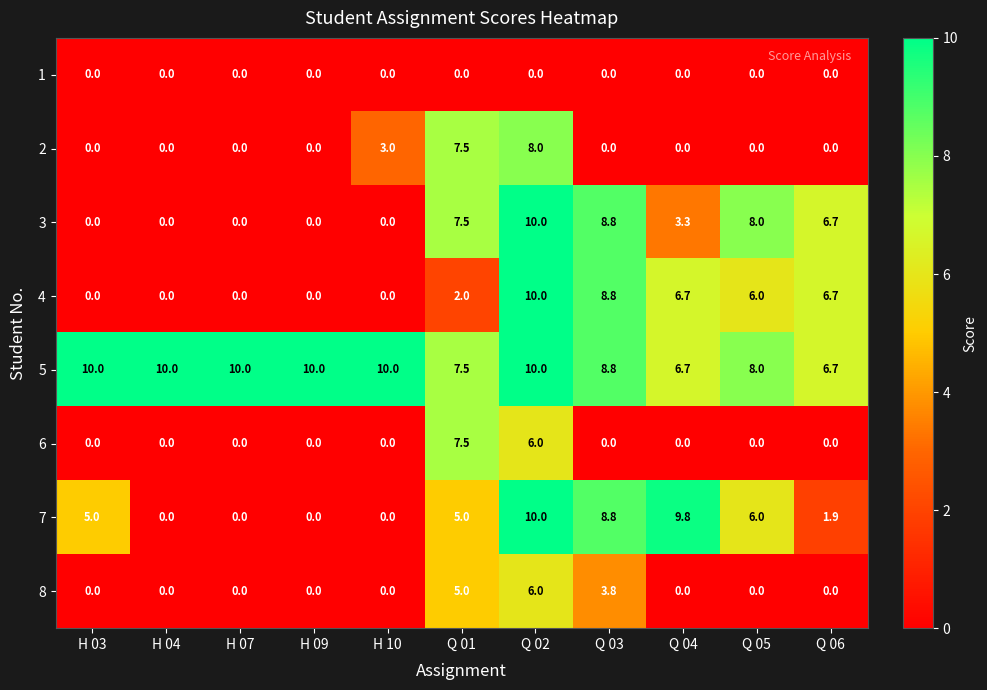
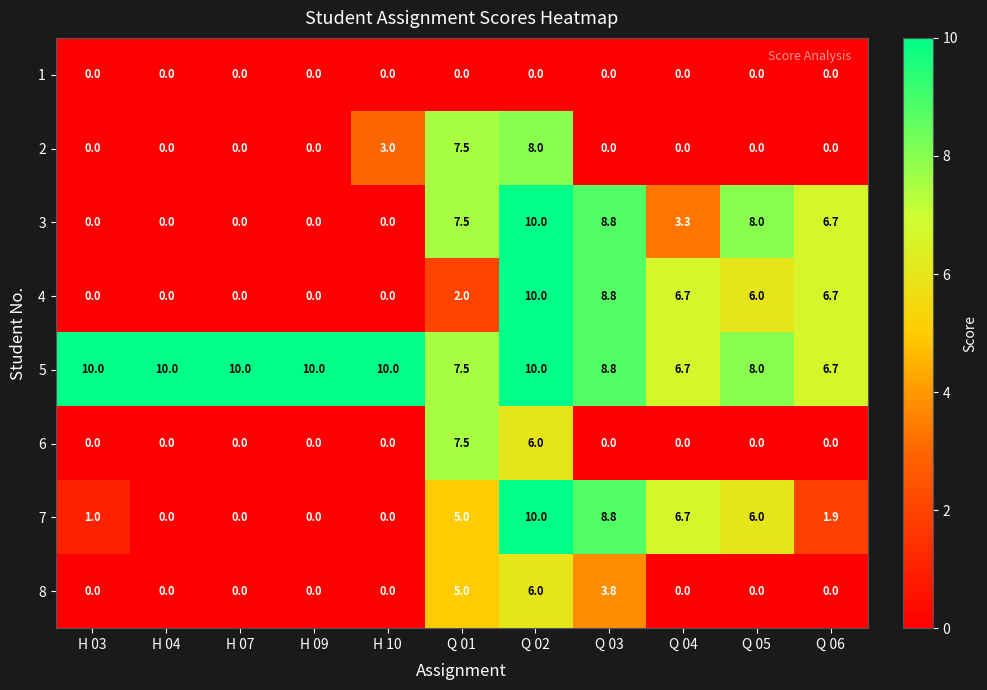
  {
    "1": {
      "H 03": 0.0,
      "H 04": 0.0,
      "H 07": 0.0,
      "H 09": 0.0,
      "H 10": 0.0,
      "Q 01": 0.0,
      "Q 02": 0.0,
      "Q 03": 0.0,
      "Q 04": 0.0,
      "Q 05": 0.0
    },
    "2": {
      "H 03": 0.0,
      "H 04": 0.0,
      "H 07": 0.0,
      "H 09": 0.0,
      "H 10": 3.0,
      "Q 01": 7.5,
      "Q 02": 8.0,
      "Q 03": 0.0,
      "Q 04": 0.0,
      "Q 05": 0.0,
      "Q 06": 0.0
    },
    "3": {
      "H 03": 0.0,
      "H 04": 0.0,
      "H 07": 0.0,
      "H 09": 0.0,
      "H 10": 0.0,
      "Q 01": 7.5,
      "Q 02": 10.0,
      "Q 03": 8.8,
      "Q 04": 3.3,
      "Q 05": 8.0,
      "Q 06": 6.7
    },
    "4": {
      "H 03": 0.0,
      "H 04": 0.0,
      "H 07": 0.0,
      "H 09": 0.0,
      "H 10": 0.0,
      "Q 01": 2.0,
      "Q 02": 10.0,
      "Q 03": 8.8,
      "Q 04": 6.7,
      "Q 05": 6.0,
      "Q 06": 6.7
    },
    "5": {
      "H 03": 10.0,
      "H 04": 10.0,
      "H 07": 10.0,
      "H 09": 10.0,
      "H 10": 10.0,
      "Q 01": 7.5,
      "Q 02": 10.0,
      "Q 03": 8.8,
      "Q 04": 6.7,
      "Q 05": 8.0,
      "Q 06": 6.7
    },
    "6": {
      "H 03": 0.0,
      "H 04": 0.0,
      "H 07": 0.0,
      "H 09": 0.0,
      "H 10": 0.0,
      "Q 01": 7.5,
      "Q 02": 6.0,
      "Q 03": 0.0,
      "Q 04": 0.0,
      "Q 05": 0.0,
      "Q 06": 0.0
    },
    "7": {
-     "H 03": 5.0,
+     "H 03": 1.0,
      "H 04": 0.0,
      "H 07": 0.0,
      "H 09": 0.0,
      "H 10": 0.0,
      "Q 01": 5.0,
      "Q 02": 10.0,
      "Q 03": 8.8,
-     "Q 04": 9.8,
+     "Q 04": 6.7,
      "Q 05": 6.0,
      "Q 06": 1.9
    },
    "8": {
      "H 03": 0.0,
      "H 04": 0.0,
      "H 07": 0.0,
      "H 09": 0.0,
      "H 10": 0.0,
      "Q 01": 5.0,
      "Q 02": 6.0,
      "Q 03": 3.8,
      "Q 04": 0.0,
      "Q 05": 0.0,
      "Q 06": 0.0
    }
  }
